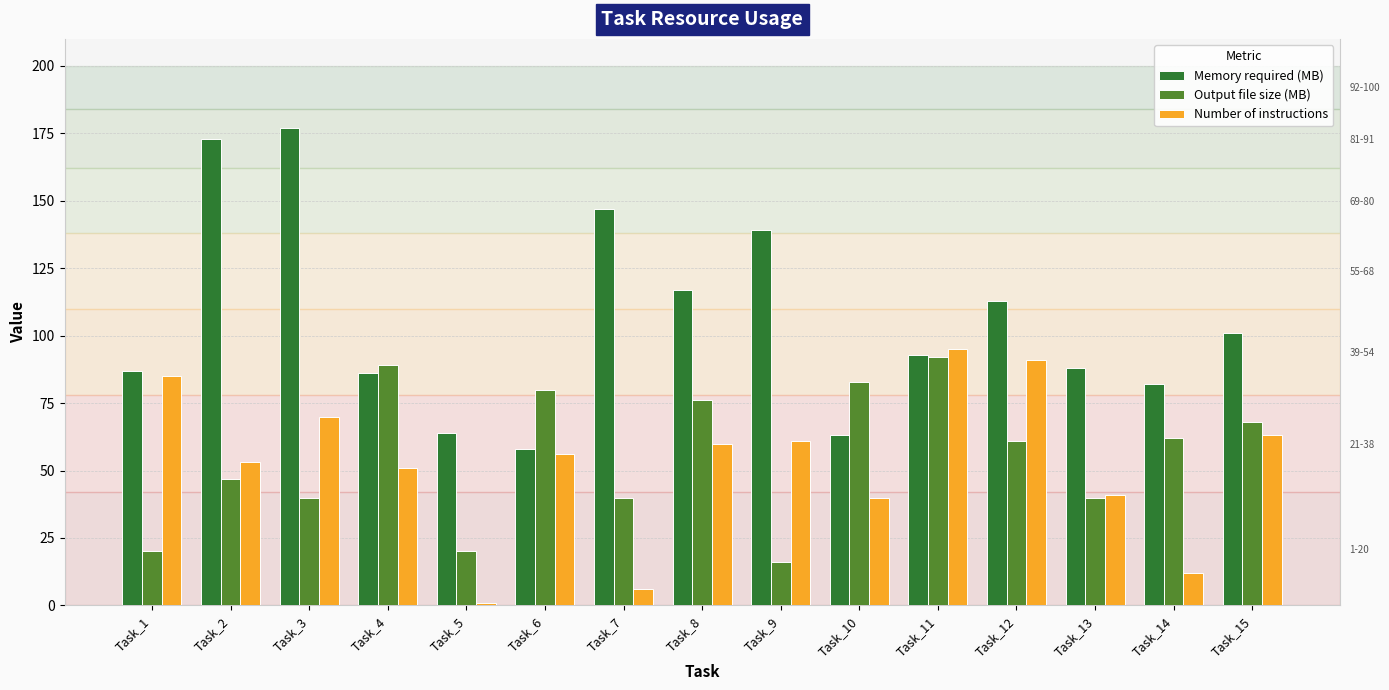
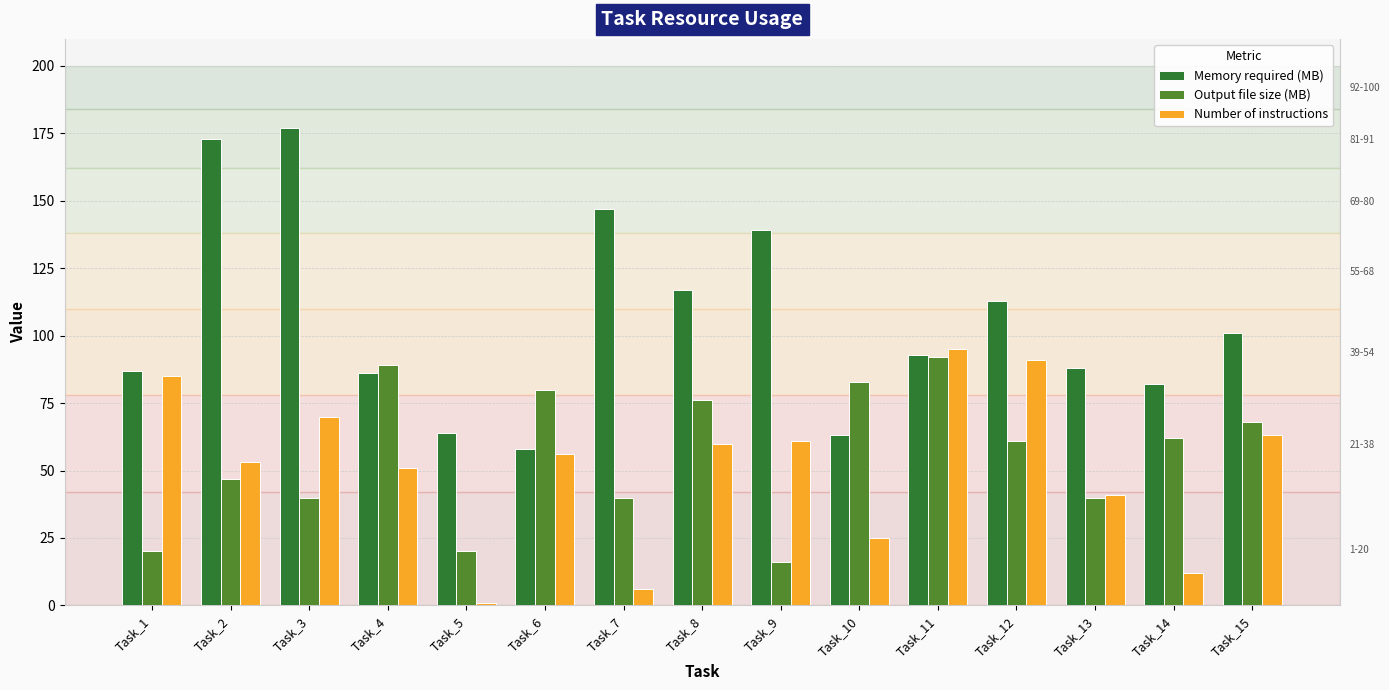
  {
    "Number of instructions": {
      "Task_1": 85,
      "Task_2": 53,
      "Task_3": 70,
      "Task_4": 51,
      "Task_5": 1,
      "Task_6": 56,
      "Task_7": 6,
      "Task_8": 60,
      "Task_9": 61,
-     "Task_10": 40,
+     "Task_10": 25,
      "Task_11": 95,
      "Task_12": 91,
      "Task_13": 41,
      "Task_14": 12,
      "Task_15": 63
    }
  }
